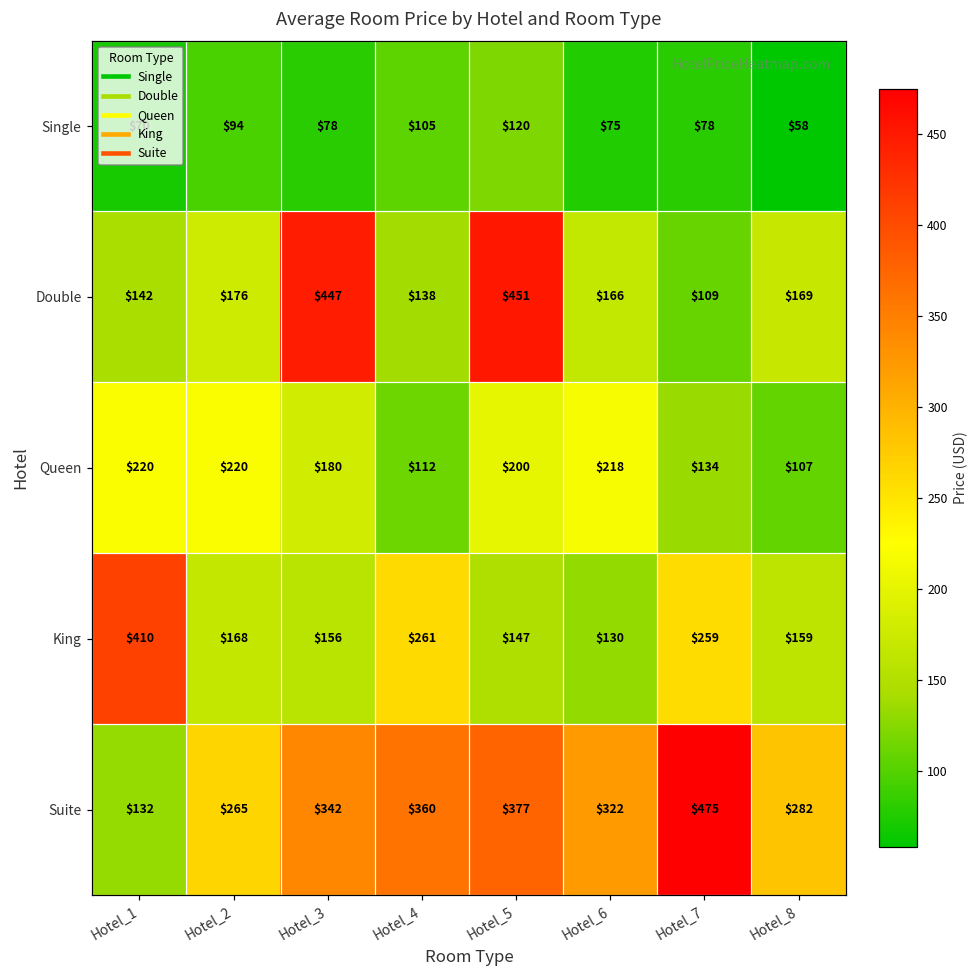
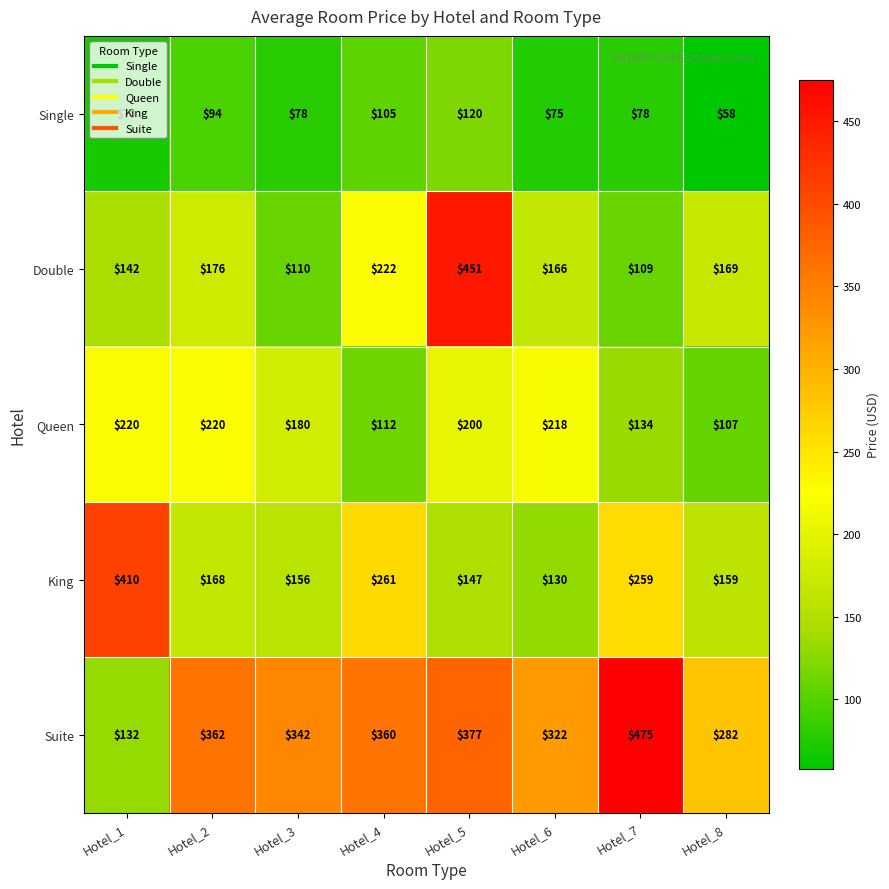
  {
    "Single": {
      "Hotel_2": "$94",
      "Hotel_3": "$78",
      "Hotel_4": "$105",
      "Hotel_5": "$120",
      "Hotel_6": "$75",
      "Hotel_8": "$58"
    },
    "Double": {
      "Hotel_1": "$142",
      "Hotel_2": "$176",
-     "Hotel_3": "$447",
-     "Hotel_4": "$138",
+     "Hotel_3": "$110",
+     "Hotel_4": "$222",
      "Hotel_5": "$451",
      "Hotel_6": "$166",
      "Hotel_7": "$109",
      "Hotel_8": "$169"
    },
    "Queen": {
      "Hotel_1": "$220",
      "Hotel_2": "$220",
      "Hotel_3": "$180",
      "Hotel_4": "$112",
      "Hotel_5": "$200",
      "Hotel_6": "$218",
      "Hotel_7": "$134",
      "Hotel_8": "$107"
    },
    "King": {
      "Hotel_1": "$410",
      "Hotel_2": "$168",
      "Hotel_3": "$156",
      "Hotel_4": "$261",
      "Hotel_5": "$147",
      "Hotel_6": "$130",
      "Hotel_7": "$259",
      "Hotel_8": "$159"
    },
    "Suite": {
      "Hotel_1": "$132",
-     "Hotel_2": "$265",
+     "Hotel_2": "$362",
      "Hotel_3": "$342",
      "Hotel_4": "$360",
      "Hotel_5": "$377",
      "Hotel_6": "$322",
      "Hotel_7": "$475",
      "Hotel_8": "$282"
    }
  }
